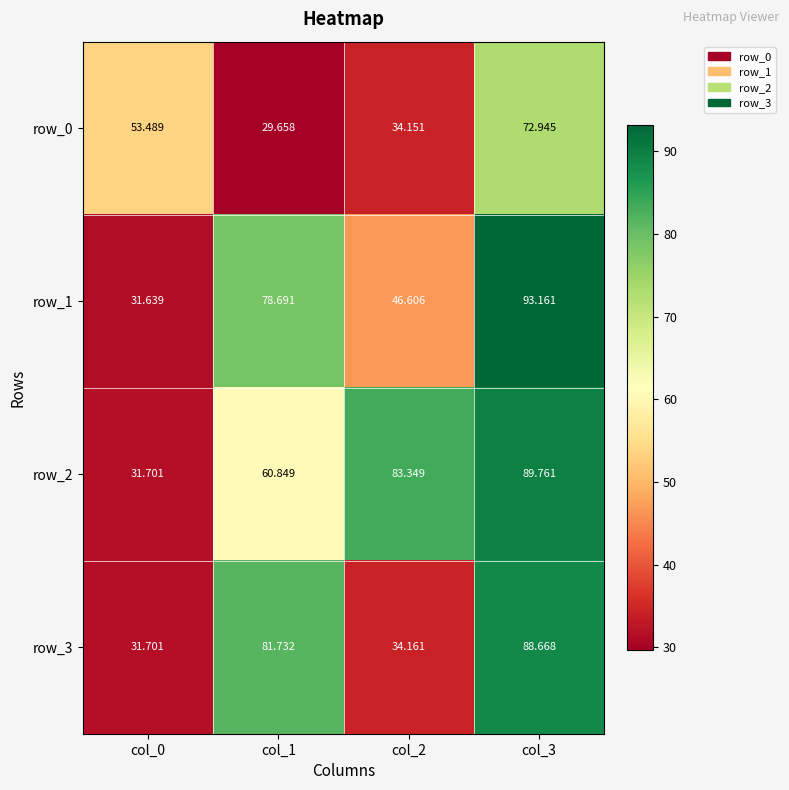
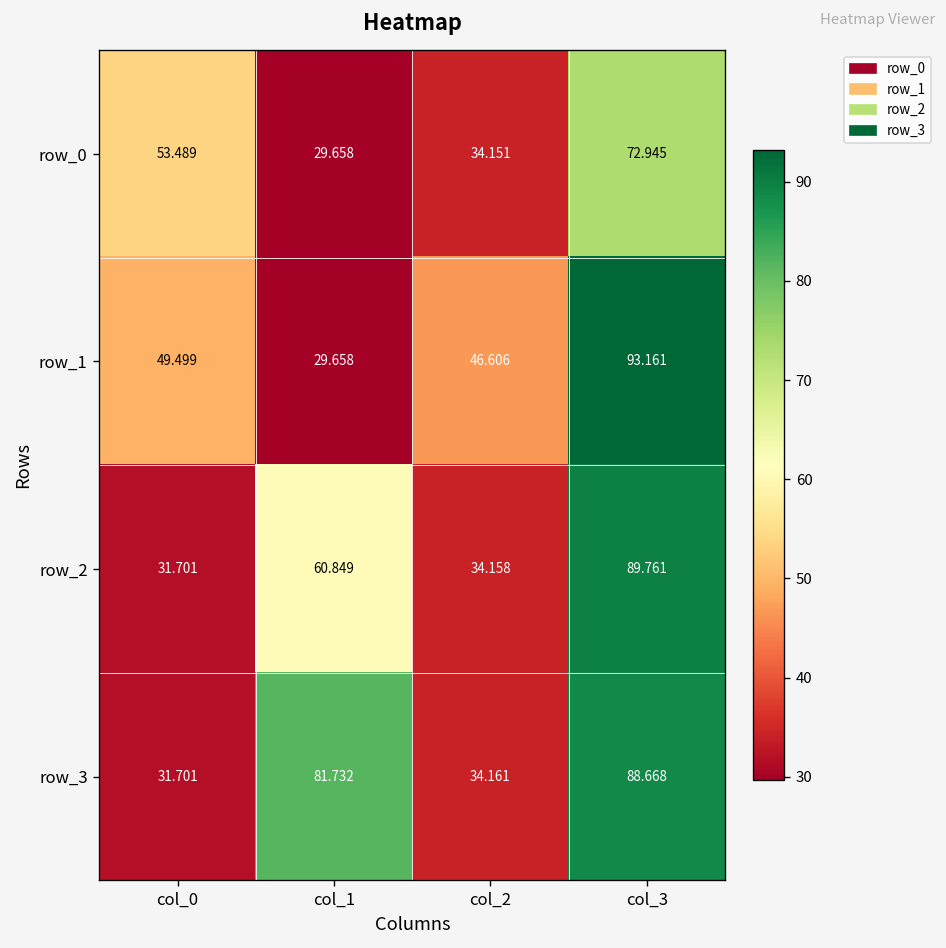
  {
    "row_0": {
      "col_0": 53.489,
      "col_1": 29.658,
      "col_2": 34.151,
      "col_3": 72.945
    },
    "row_1": {
-     "col_0": 31.639,
-     "col_1": 78.691,
+     "col_0": 49.499,
+     "col_1": 29.658,
      "col_2": 46.606,
      "col_3": 93.161
    },
    "row_2": {
      "col_0": 31.701,
      "col_1": 60.849,
-     "col_2": 83.349,
+     "col_2": 34.158,
      "col_3": 89.761
    },
    "row_3": {
      "col_0": 31.701,
      "col_1": 81.732,
      "col_2": 34.161,
      "col_3": 88.668
    }
  }
